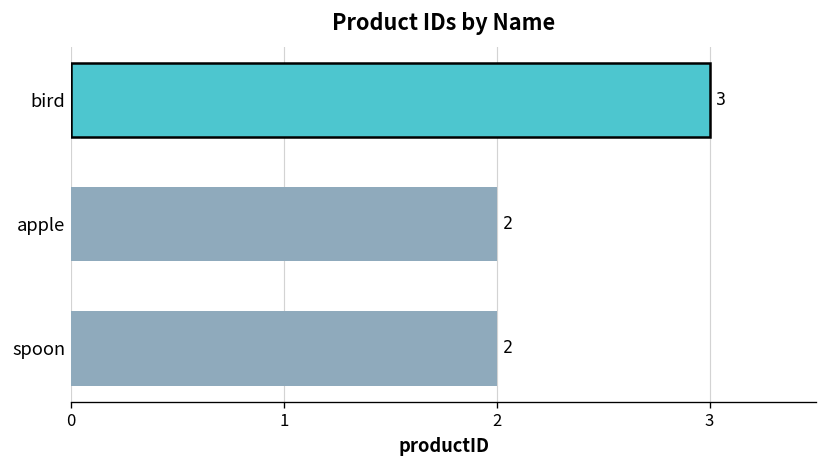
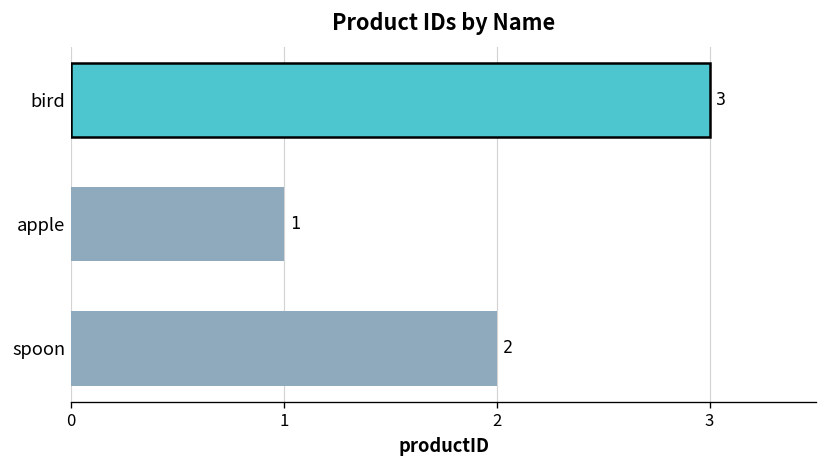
  {
    "bird": 3,
-   "apple": 2,
+   "apple": 1,
    "spoon": 2
  }
